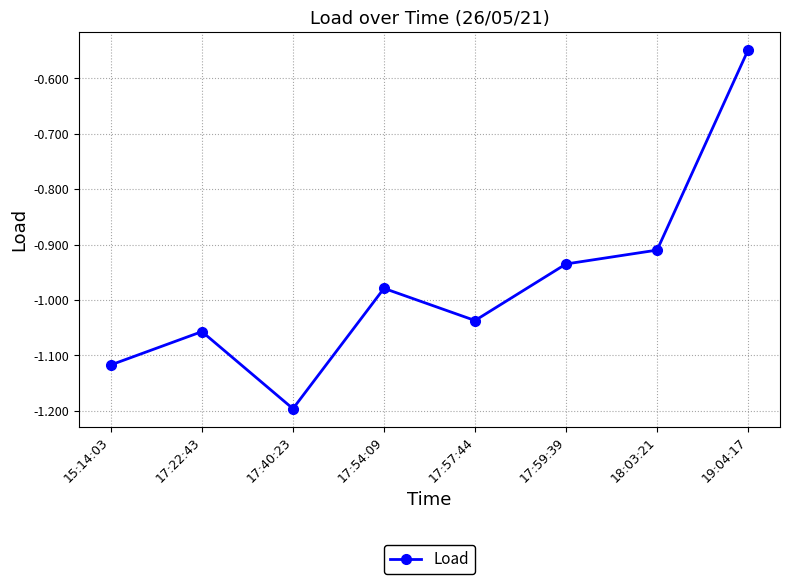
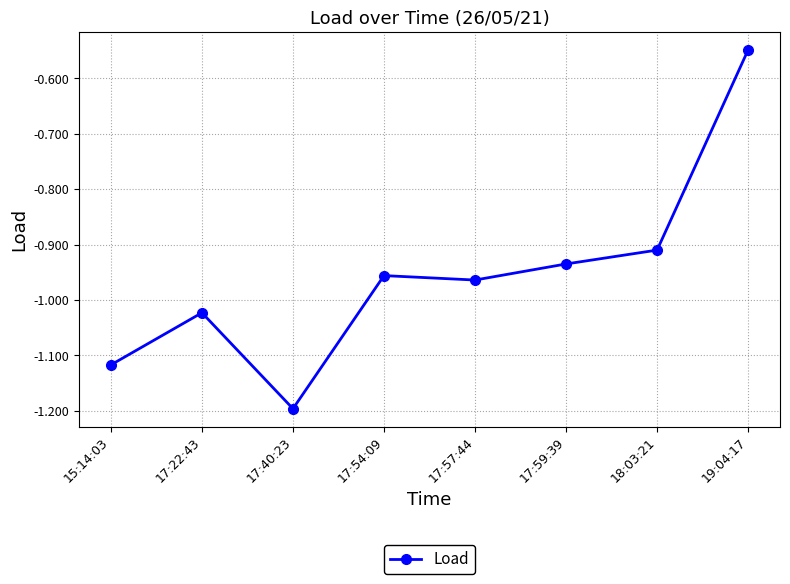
  {
    "15:14:03": -1.12,
-   "17:22:43": -1.06,
+   "17:22:43": -1.02,
    "17:40:23": -1.20,
-   "17:54:09": -0.98,
-   "17:57:44": -1.04,
+   "17:54:09": -0.96,
+   "17:57:44": -0.96,
    "17:59:39": -0.94,
    "18:03:21": -0.91,
    "19:04:17": -0.55
  }
